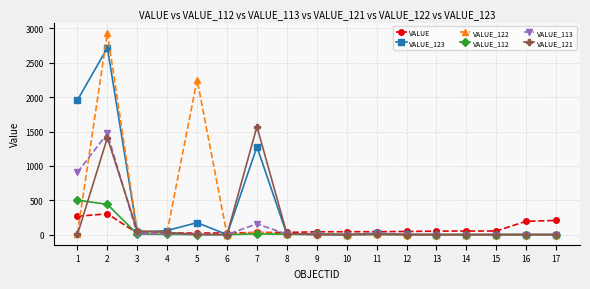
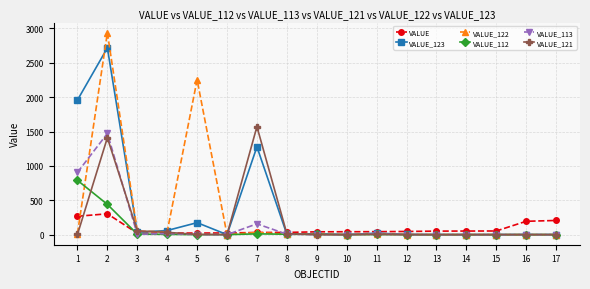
  {
    "VALUE": {
      "1": 300,
      "2": 300,
      "10": 0,
      "12": 0,
      "13": 100,
      "14": 100,
      "15": 100,
      "16": 200,
      "17": 200
    },
    "VALUE_123": {
      "1": 2000,
      "2": 2700,
      "5": 200,
      "7": 1300
    },
    "VALUE_122": {
      "2": 2900,
      "5": 2300
    },
    "VALUE_112": {
-     "1": 500,
+     "1": 800,
      "2": 400
    },
    "VALUE_113": {
      "1": 900,
      "2": 1500,
      "7": 200
    },
    "VALUE_121": {
      "2": 1400,
      "7": 1600
    }
  }
